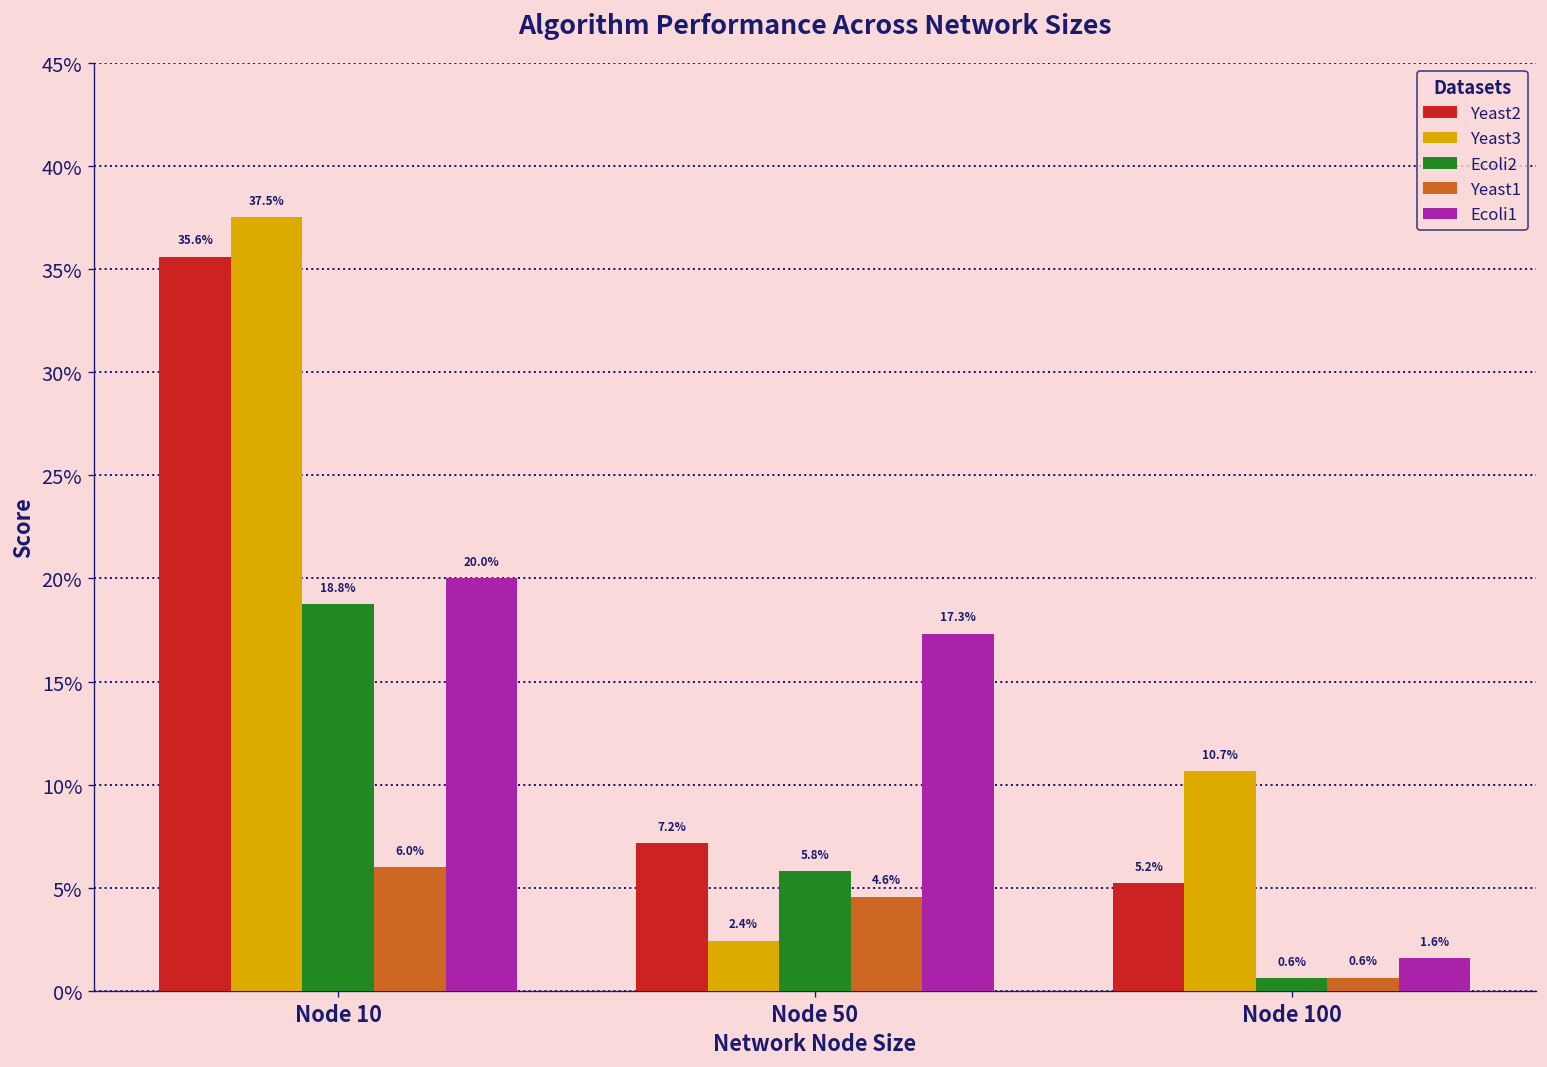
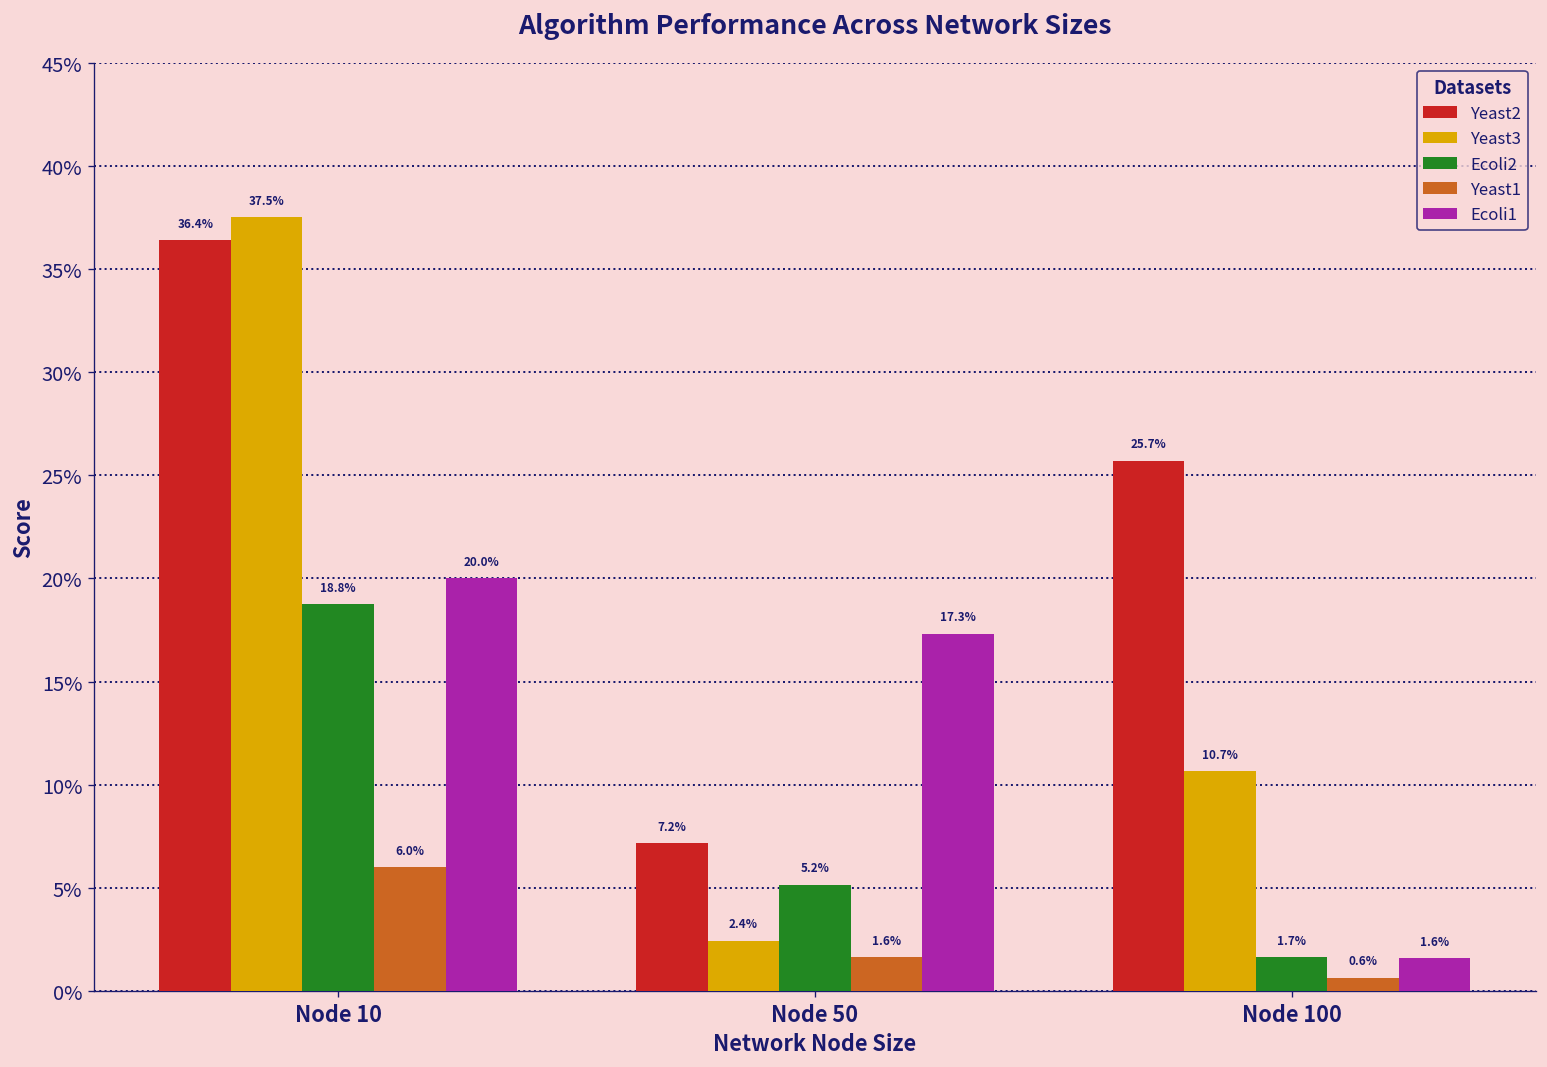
  {
    "Yeast2": {
-     "Node 10": "35.6%",
+     "Node 10": "36.4%",
      "Node 50": "7.2%",
-     "Node 100": "5.2%"
+     "Node 100": "25.7%"
    },
    "Yeast3": {
      "Node 10": "37.5%",
      "Node 50": "2.4%",
      "Node 100": "10.7%"
    },
    "Ecoli2": {
      "Node 10": "18.8%",
-     "Node 50": "5.8%",
-     "Node 100": "0.6%"
+     "Node 50": "5.2%",
+     "Node 100": "1.7%"
    },
    "Yeast1": {
      "Node 10": "6.0%",
-     "Node 50": "4.6%",
+     "Node 50": "1.6%",
      "Node 100": "0.6%"
    },
    "Ecoli1": {
      "Node 10": "20.0%",
      "Node 50": "17.3%",
      "Node 100": "1.6%"
    }
  }
